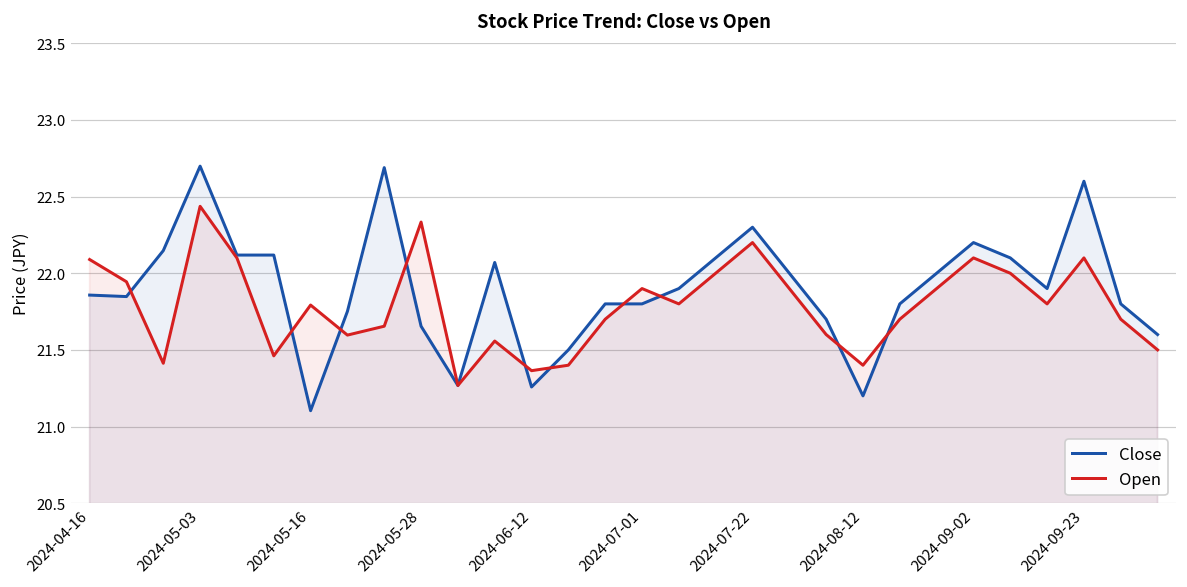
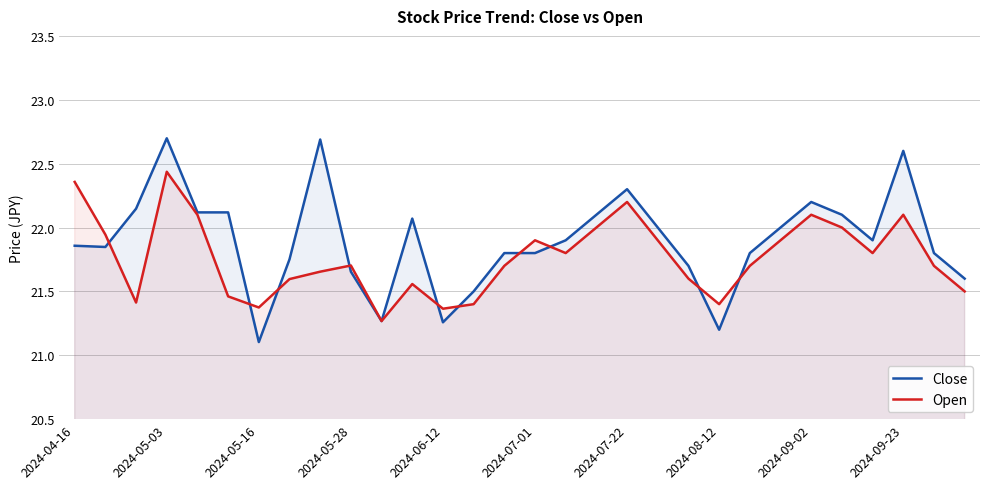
  {
    "Close": {
      "2024-04-16": 21.86,
      "2024-05-03": 22.70,
      "2024-05-16": 21.10,
      "2024-05-28": 21.65,
      "2024-06-12": 21.26,
      "2024-07-01": 21.80,
      "2024-07-22": 22.30,
      "2024-08-12": 21.20,
      "2024-09-02": 22.20,
      "2024-09-23": 22.60
    },
    "Open": {
-     "2024-04-16": 22.09,
+     "2024-04-16": 22.36,
      "2024-05-03": 22.44,
-     "2024-05-16": 21.79,
-     "2024-05-28": 22.33,
+     "2024-05-16": 21.37,
+     "2024-05-28": 21.70,
      "2024-06-12": 21.36,
      "2024-07-01": 21.90,
      "2024-07-22": 22.20,
      "2024-08-12": 21.40,
      "2024-09-02": 22.10,
      "2024-09-23": 22.10
    }
  }
